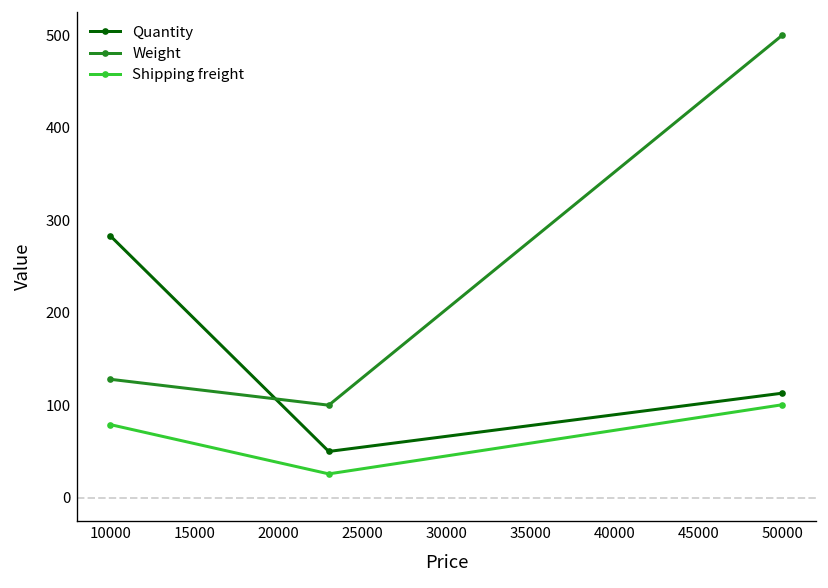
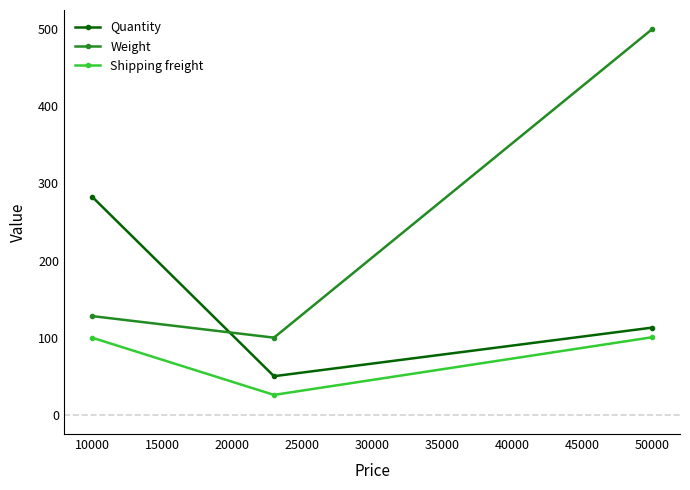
  {
    "Quantity": {
      "10000": 280,
      "50000": 110
    },
    "Weight": {
      "10000": 130,
      "50000": 500
    },
    "Shipping freight": {
-     "10000": 80,
+     "10000": 100,
      "50000": 100
    }
  }
